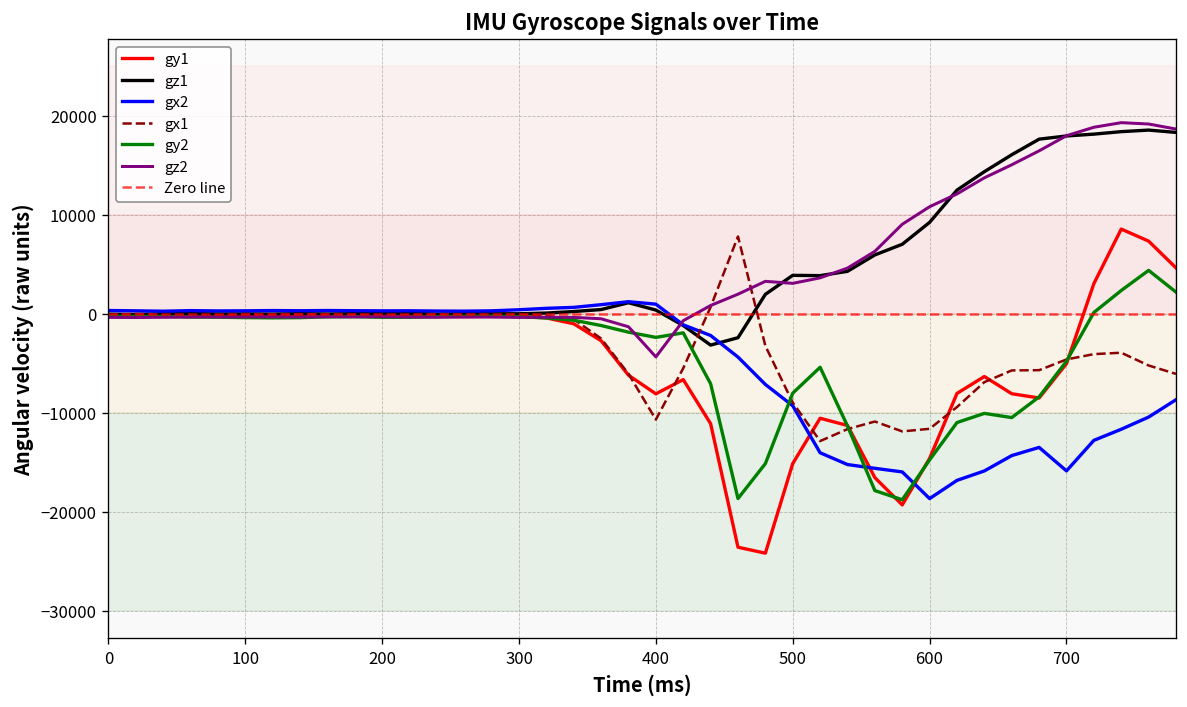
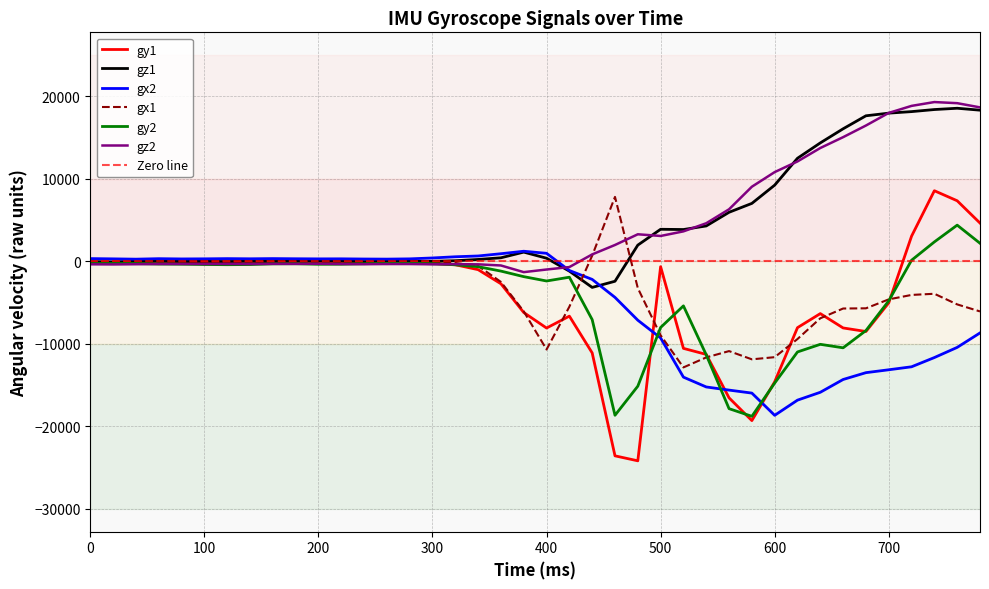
  {
    "gy1": {
      "400": -8000,
-     "500": -15000
+     "500": -1000
    },
    "gz1": {
      "400": 0,
      "500": 4000,
      "600": 9000
    },
    "gx2": {
      "0": 0,
      "100": 0,
      "300": 0,
      "400": 1000,
      "500": -9000,
      "600": -19000,
-     "700": -16000
+     "700": -13000
    },
    "gx1": {
      "400": -11000,
      "500": -9000,
      "600": -12000
    },
    "gy2": {
      "400": -2000,
      "500": -8000
    },
    "gz2": {
-     "400": -4000,
+     "400": -1000,
      "500": 3000,
      "600": 11000
    }
  }
